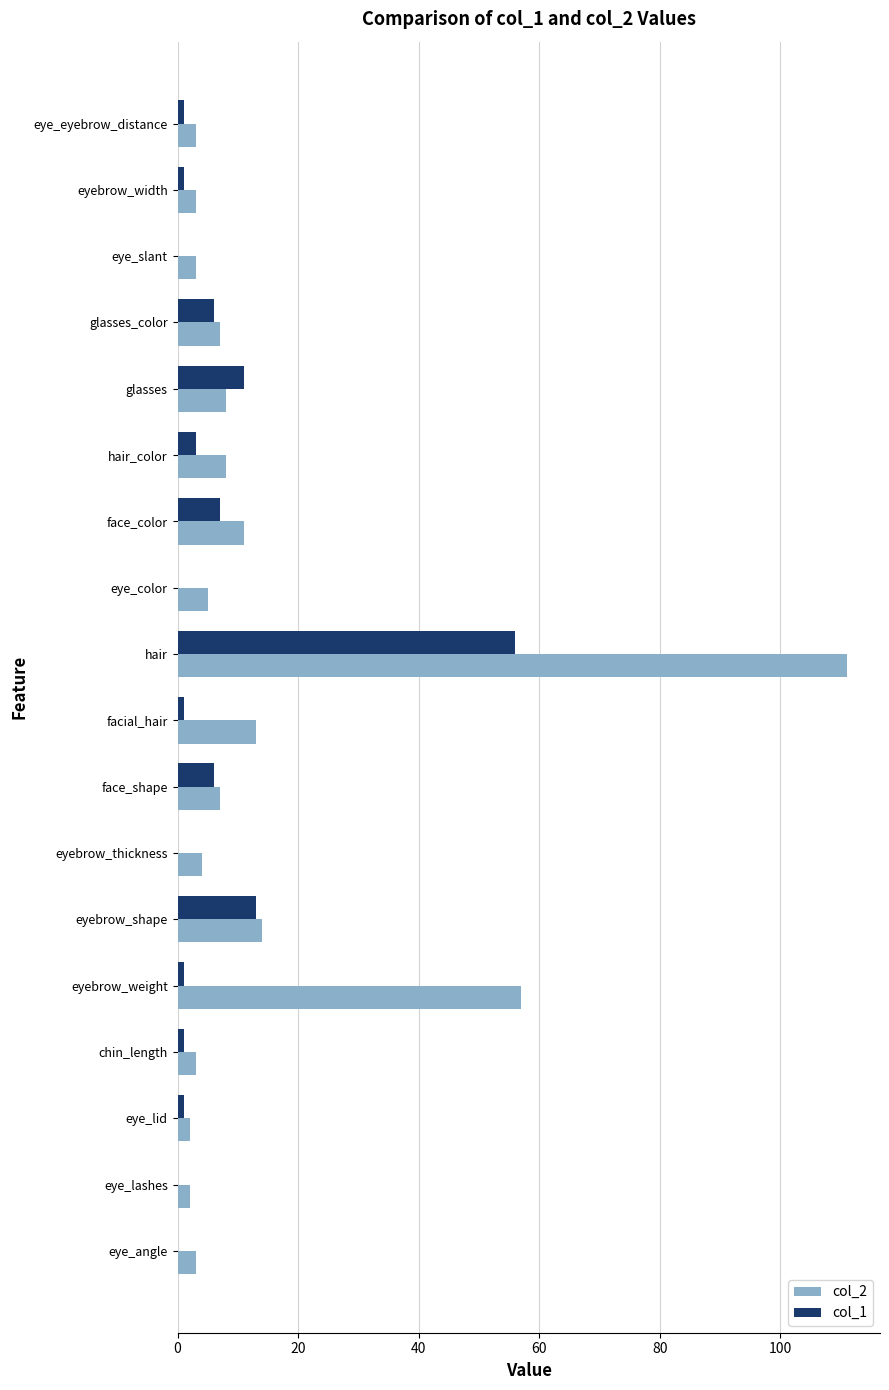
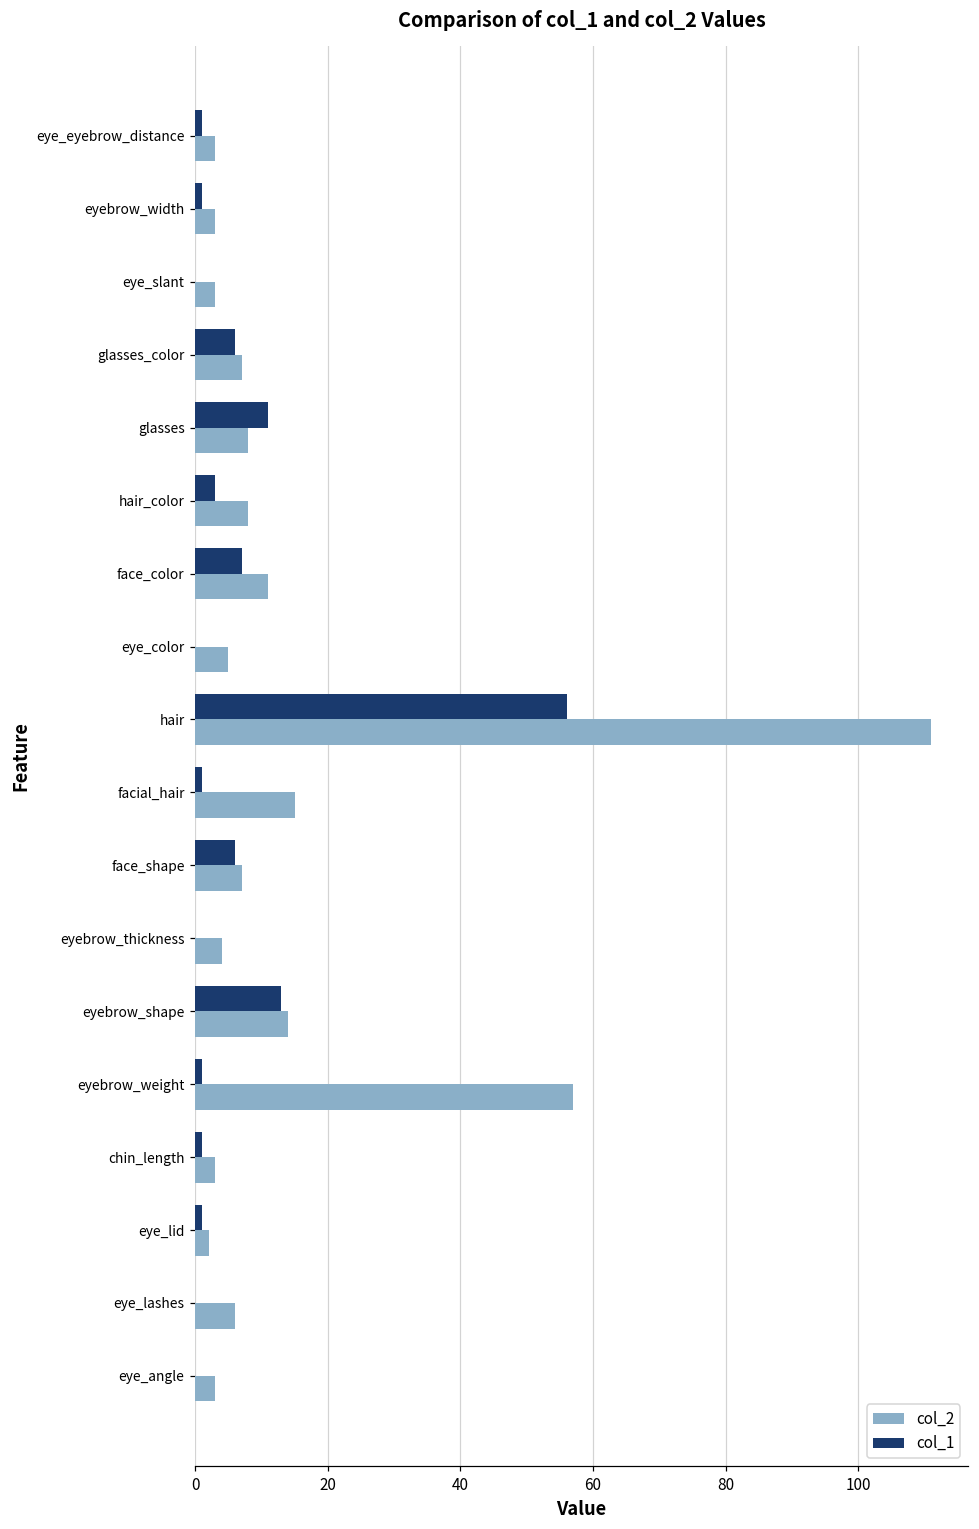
  {
    "col_2": {
      "eye_eyebrow_distance": 3,
      "eyebrow_width": 3,
      "eye_slant": 3,
      "glasses_color": 7,
      "glasses": 8,
      "hair_color": 8,
      "face_color": 11,
      "eye_color": 5,
      "hair": 111,
-     "facial_hair": 13,
+     "facial_hair": 15,
      "face_shape": 7,
      "eyebrow_thickness": 4,
      "eyebrow_shape": 14,
      "eyebrow_weight": 57,
      "chin_length": 3,
      "eye_lid": 2,
-     "eye_lashes": 2,
+     "eye_lashes": 6,
      "eye_angle": 3
    },
    "col_1": {
      "eye_eyebrow_distance": 1,
      "eyebrow_width": 1,
      "eye_slant": 0,
      "glasses_color": 6,
      "glasses": 11,
      "hair_color": 3,
      "face_color": 7,
      "eye_color": 0,
      "hair": 56,
      "facial_hair": 1,
      "face_shape": 6,
      "eyebrow_thickness": 0,
      "eyebrow_shape": 13,
      "eyebrow_weight": 1,
      "chin_length": 1,
      "eye_lid": 1,
      "eye_lashes": 0,
      "eye_angle": 0
    }
  }
